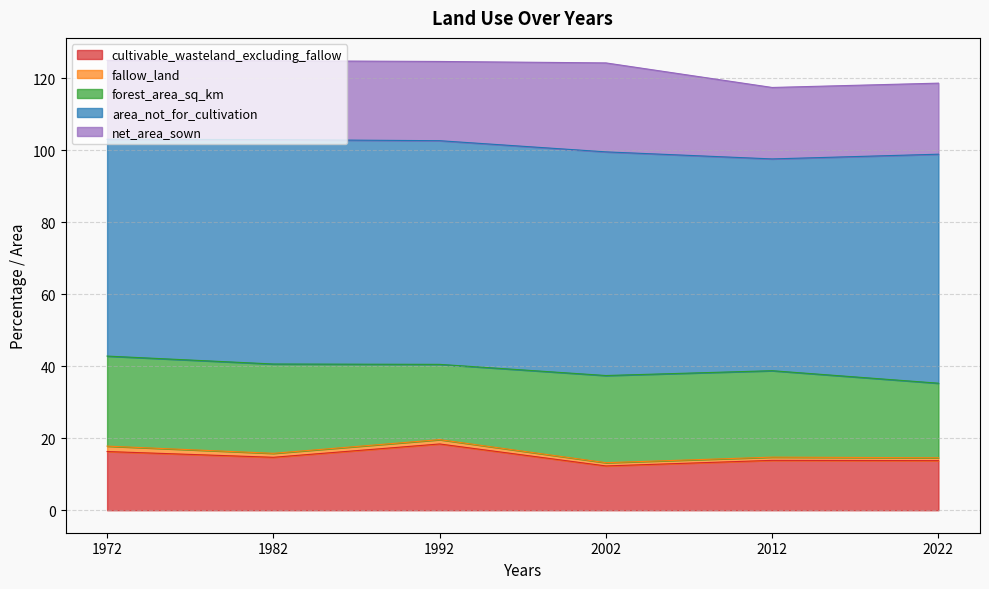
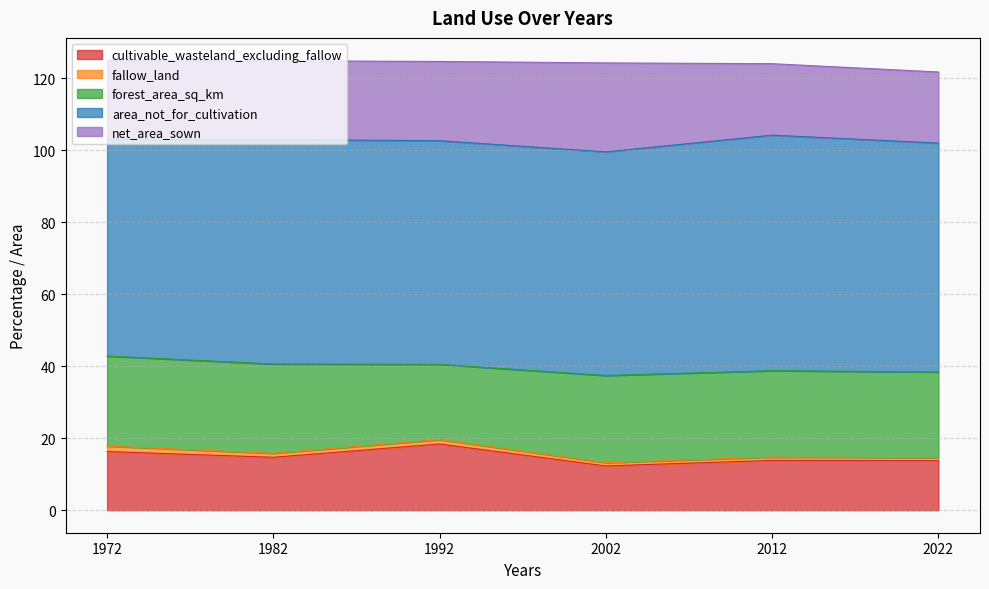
  {
    "cultivable_wasteland_excluding_fallow": {
      "1972": 16,
      "1982": 15,
      "1992": 18,
      "2002": 12,
      "2012": 14,
      "2022": 14
    },
    "fallow_land": {
      "1972": 2,
      "1982": 1,
      "1992": 1,
      "2002": 1,
      "2012": 1,
      "2022": 1
    },
    "forest_area_sq_km": {
      "1972": 25,
      "1982": 25,
      "1992": 21,
      "2002": 24,
      "2012": 24,
-     "2022": 21
+     "2022": 24
    },
    "area_not_for_cultivation": {
      "1992": 62,
      "2002": 62,
-     "2012": 59,
+     "2012": 65,
      "2022": 64
    },
    "net_area_sown": {
      "1992": 22,
      "2002": 25,
      "2012": 20,
      "2022": 20
    }
  }
